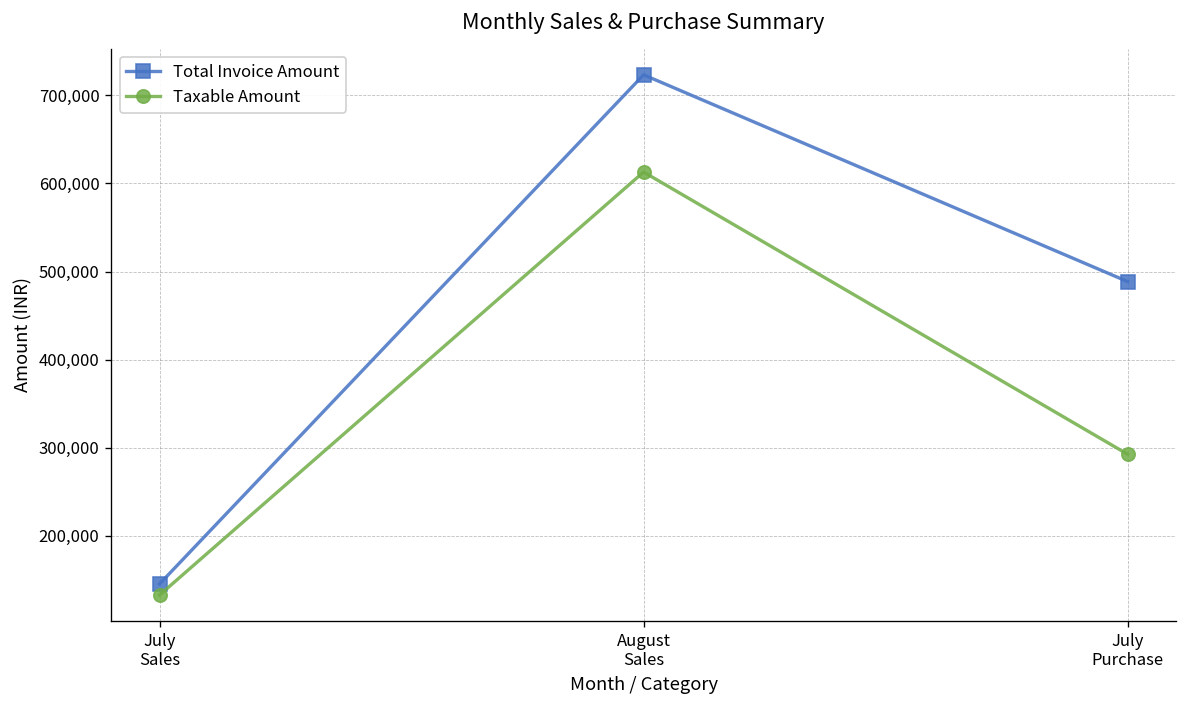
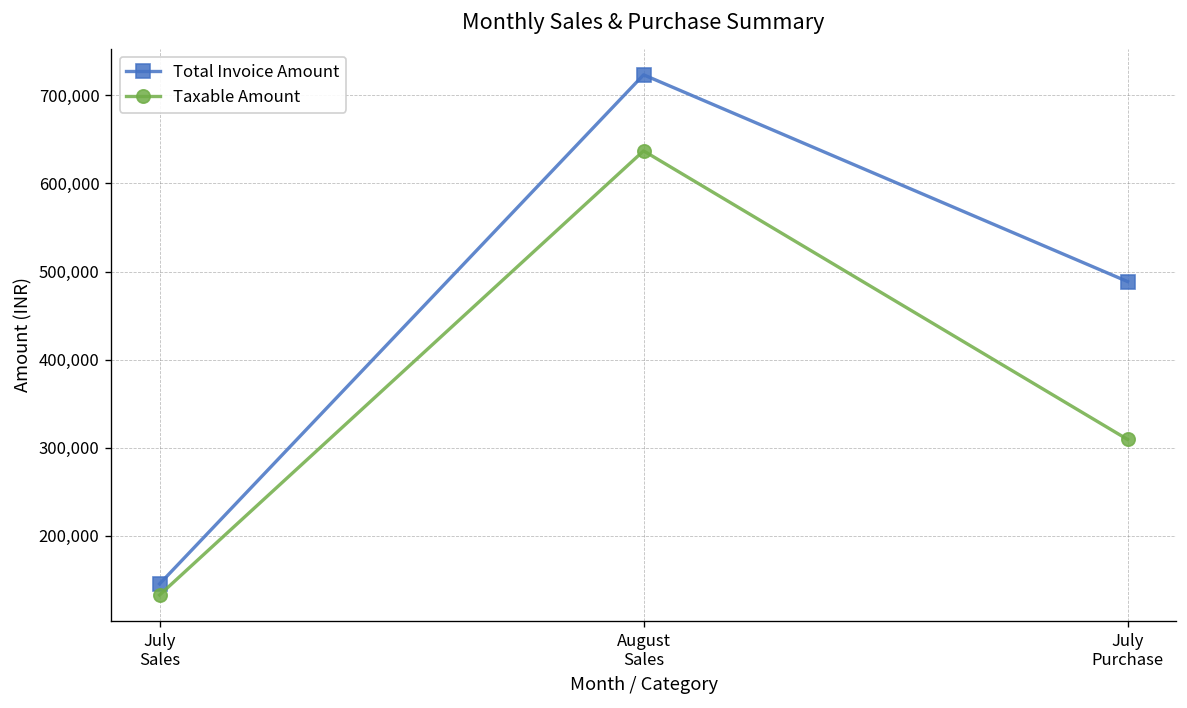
  {
    "Total Invoice Amount": {
      "July Sales": "150,000",
      "August Sales": "720,000",
      "July Purchase": "490,000"
    },
    "Taxable Amount": {
      "July Sales": "130,000",
-     "August Sales": "610,000",
-     "July Purchase": "290,000"
+     "August Sales": "640,000",
+     "July Purchase": "310,000"
    }
  }
